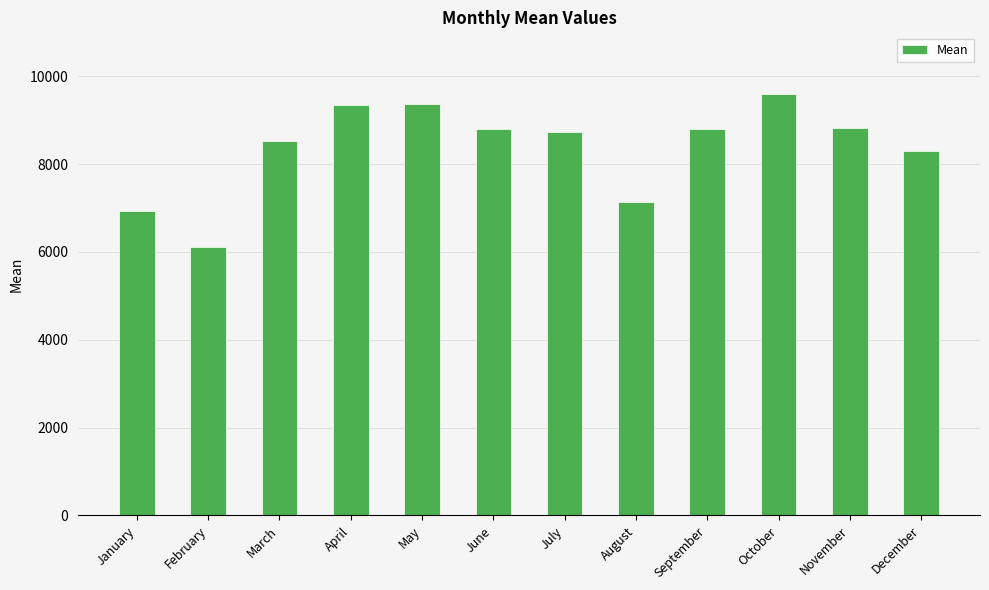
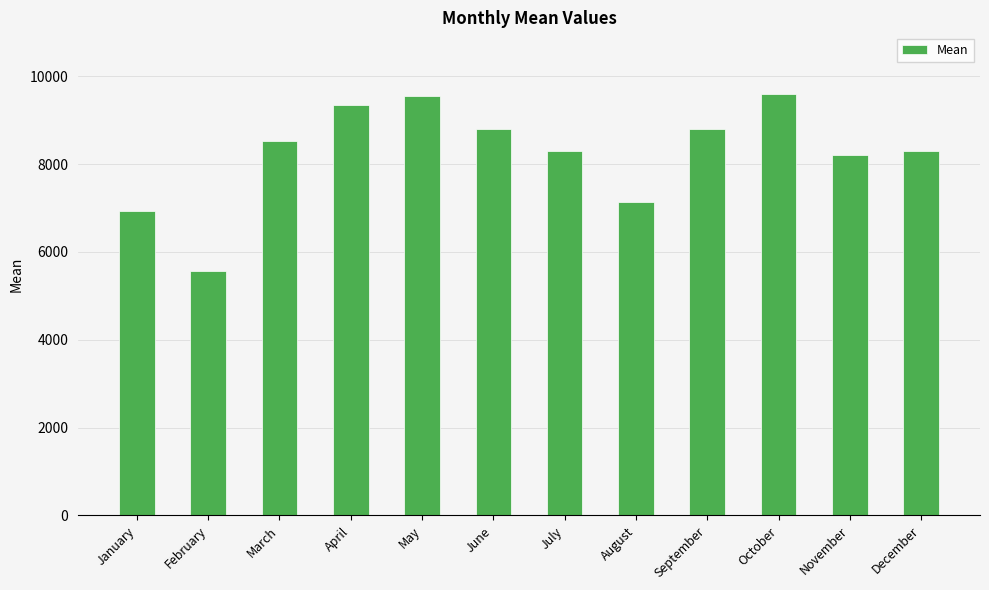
  {
    "January": 6900,
-   "February": 6100,
+   "February": 5600,
    "March": 8500,
    "April": 9300,
-   "May": 9400,
+   "May": 9600,
    "June": 8800,
-   "July": 8700,
+   "July": 8300,
    "August": 7100,
    "September": 8800,
    "October": 9600,
-   "November": 8800,
+   "November": 8200,
    "December": 8300
  }
